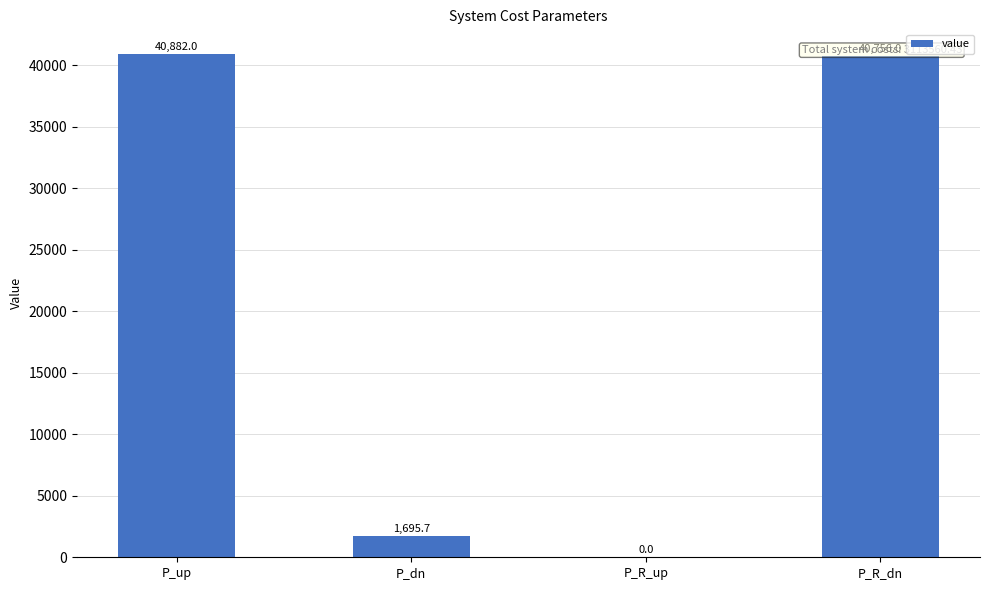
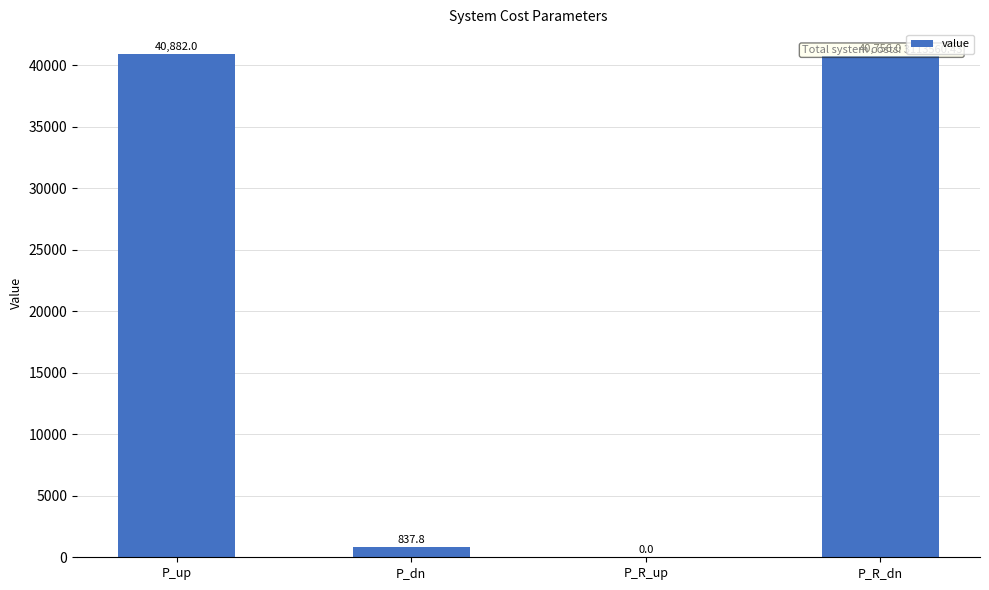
  {
    "P_up": "40,882.0",
-   "P_dn": "1,695.7",
+   "P_dn": "837.8",
    "P_R_up": "0.0"
  }
